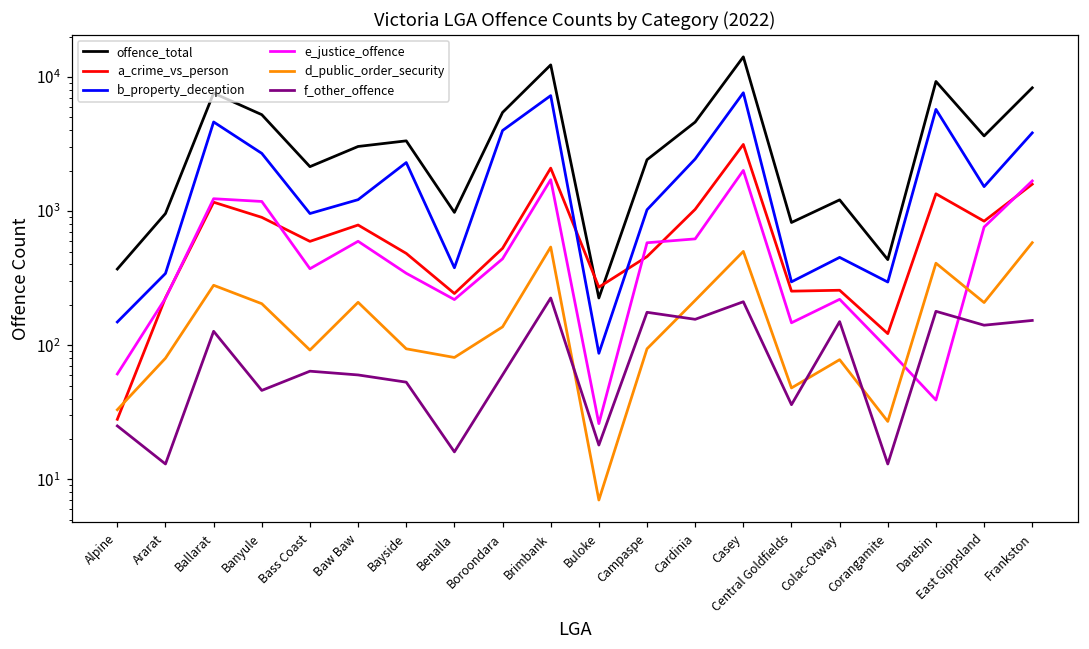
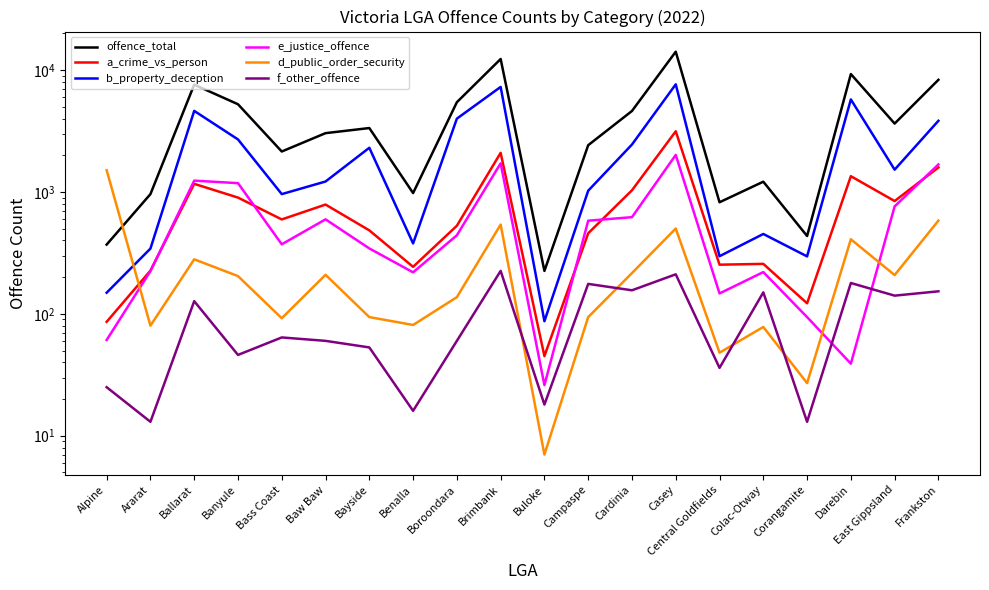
  {
    "offence_total": {
      "Alpine": 370,
      "Ararat": 1000,
      "Banyule": 5200,
      "Bass Coast": 2100,
      "Baw Baw": 3000,
      "Bayside": 3300,
      "Benalla": 1000,
      "Boroondara": 5000,
      "Brimbank": 12000,
      "Buloke": 230,
      "Campaspe": 2400,
      "Cardinia": 4600,
      "Casey": 14000,
      "Central Goldfields": 800,
      "Colac-Otway": 1200,
      "Corangamite": 440,
      "Darebin": 9000,
      "East Gippsland": 3600,
      "Frankston": 8000
    },
    "a_crime_vs_person": {
-     "Alpine": 28,
+     "Alpine": 90,
      "Ballarat": 1200,
      "Banyule": 900,
      "Bass Coast": 600,
      "Baw Baw": 800,
      "Bayside": 480,
      "Benalla": 240,
      "Boroondara": 530,
      "Brimbank": 2100,
-     "Buloke": 270,
+     "Buloke": 45,
      "Campaspe": 460,
      "Cardinia": 1000,
      "Casey": 3100,
      "Central Goldfields": 250,
      "Colac-Otway": 260,
      "Corangamite": 120,
      "Darebin": 1300,
      "East Gippsland": 800,
      "Frankston": 1600
    },
    "b_property_deception": {
      "Alpine": 150,
      "Ararat": 340,
      "Ballarat": 4600,
      "Banyule": 2700,
      "Bass Coast": 1000,
      "Baw Baw": 1200,
      "Bayside": 2300,
      "Benalla": 380,
      "Boroondara": 4000,
      "Brimbank": 7000,
      "Buloke": 90,
      "Campaspe": 1000,
      "Cardinia": 2500,
      "Casey": 8000,
      "Central Goldfields": 300,
      "Colac-Otway": 450,
      "Corangamite": 300,
      "Darebin": 6000,
      "East Gippsland": 1500,
      "Frankston": 3800
    },
    "e_justice_offence": {
      "Alpine": 60,
      "Ballarat": 1200,
      "Banyule": 1200,
      "Bass Coast": 370,
      "Baw Baw": 600,
      "Bayside": 340,
      "Benalla": 220,
      "Boroondara": 440,
      "Brimbank": 1700,
      "Buloke": 26,
      "Campaspe": 600,
      "Cardinia": 600,
      "Casey": 2000,
      "Central Goldfields": 150,
      "Colac-Otway": 220,
      "Corangamite": 90,
      "Darebin": 39,
      "East Gippsland": 800,
      "Frankston": 1700
    },
    "d_public_order_security": {
-     "Alpine": 33,
+     "Alpine": 1500,
      "Ararat": 80,
      "Ballarat": 280,
      "Banyule": 200,
      "Bass Coast": 90,
      "Baw Baw": 210,
      "Bayside": 90,
      "Benalla": 80,
      "Boroondara": 140,
      "Brimbank": 500,
      "Buloke": 7,
      "Campaspe": 90,
      "Cardinia": 220,
      "Casey": 500,
      "Central Goldfields": 48,
      "Colac-Otway": 80,
      "Corangamite": 27,
      "Darebin": 410,
      "East Gippsland": 210,
      "Frankston": 600
    },
    "f_other_offence": {
      "Alpine": 25,
      "Ararat": 13,
      "Ballarat": 130,
      "Banyule": 46,
      "Bass Coast": 60,
      "Baw Baw": 60,
      "Bayside": 50,
      "Benalla": 16,
      "Boroondara": 60,
      "Brimbank": 230,
      "Buloke": 18,
      "Campaspe": 180,
      "Cardinia": 160,
      "Casey": 210,
      "Central Goldfields": 36,
      "Colac-Otway": 150,
      "Corangamite": 13,
      "Darebin": 180,
      "East Gippsland": 140,
      "Frankston": 150
    }
  }
